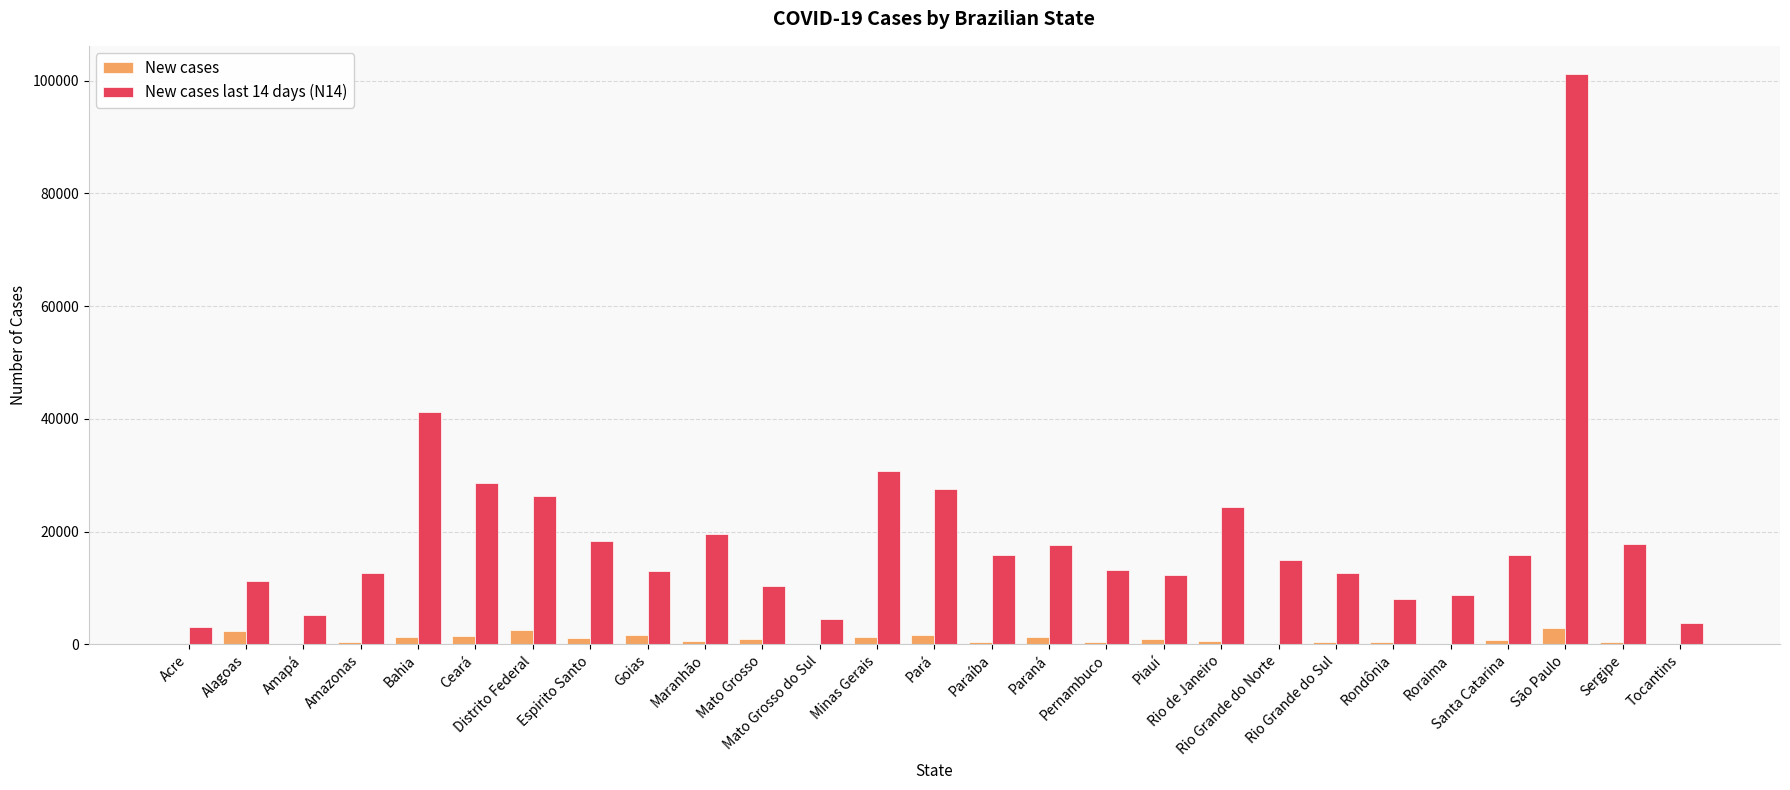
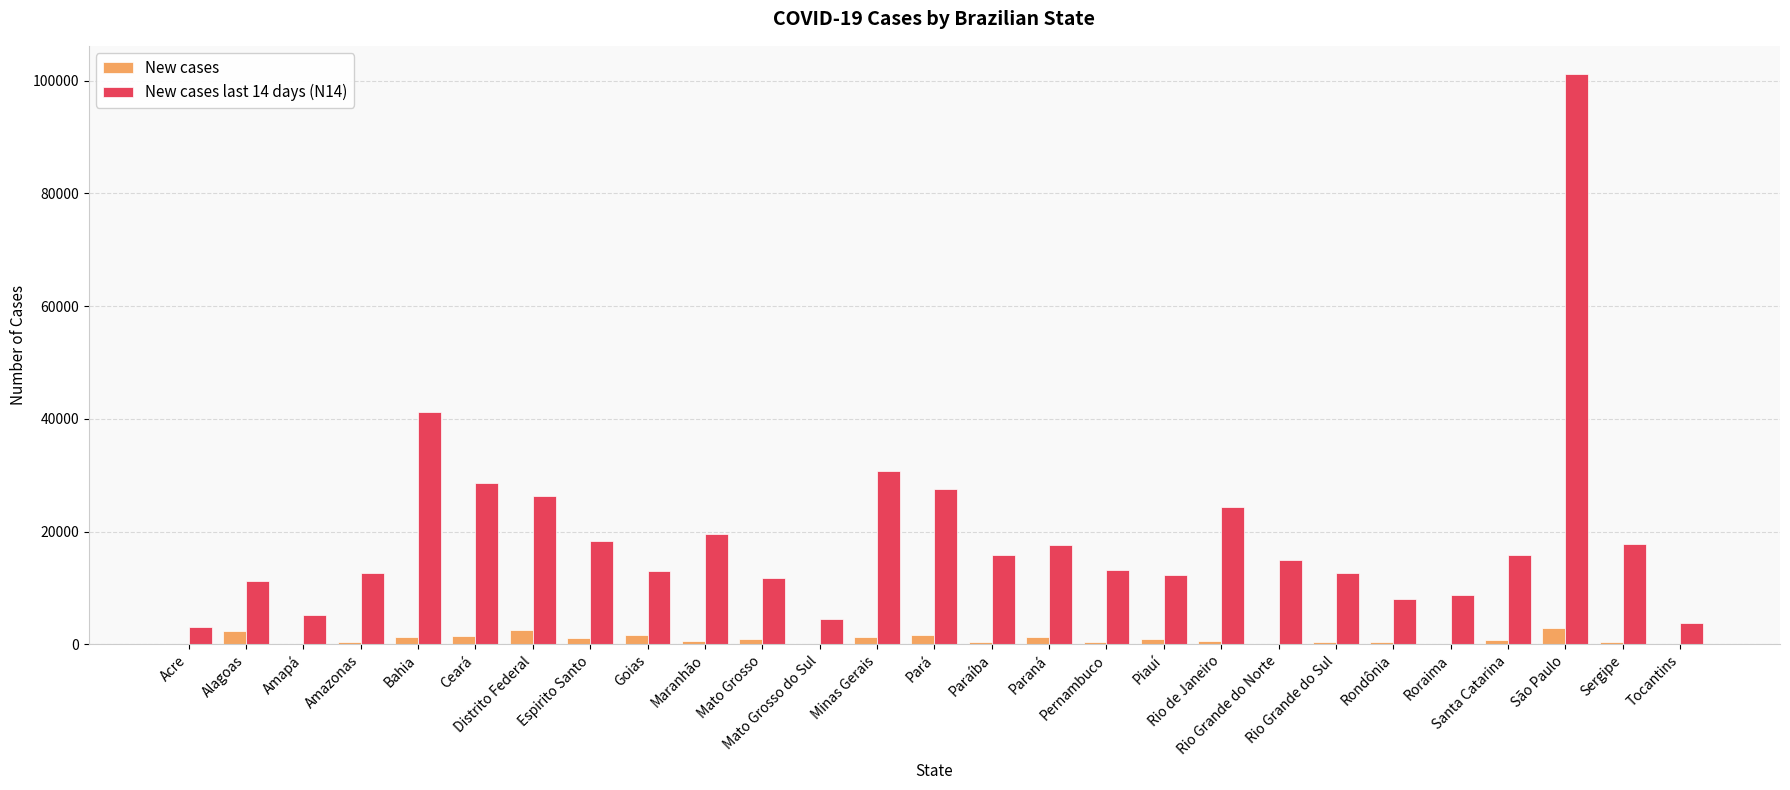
  {
    "New cases": {
      "Alagoas": 2000,
      "Bahia": 1000,
      "Ceará": 1000,
      "Distrito Federal": 3000,
      "Espirito Santo": 1000,
      "Goias": 2000,
      "Maranhão": 1000,
      "Mato Grosso": 1000,
      "Mato Grosso do Sul": 0,
      "Minas Gerais": 1000,
      "Pará": 2000,
      "Paraná": 1000,
      "Pernambuco": 1000,
      "Piauí": 1000,
      "Rio de Janeiro": 1000,
      "Rio Grande do Norte": 0,
      "Rio Grande do Sul": 0,
      "Santa Catarina": 1000,
      "São Paulo": 3000,
      "Sergipe": 1000,
      "Tocantins": 0
    },
    "New cases last 14 days (N14)": {
      "Acre": 3000,
      "Alagoas": 11000,
      "Amapá": 5000,
      "Amazonas": 13000,
      "Bahia": 41000,
      "Ceará": 29000,
      "Distrito Federal": 26000,
      "Espirito Santo": 18000,
      "Goias": 13000,
      "Maranhão": 20000,
-     "Mato Grosso": 10000,
+     "Mato Grosso": 12000,
      "Mato Grosso do Sul": 4000,
      "Minas Gerais": 31000,
      "Pará": 28000,
      "Paraíba": 16000,
      "Paraná": 18000,
      "Pernambuco": 13000,
      "Piauí": 12000,
      "Rio de Janeiro": 24000,
      "Rio Grande do Norte": 15000,
      "Rio Grande do Sul": 13000,
      "Rondônia": 8000,
      "Roraima": 9000,
      "Santa Catarina": 16000,
      "São Paulo": 101000,
      "Sergipe": 18000,
      "Tocantins": 4000
    }
  }
